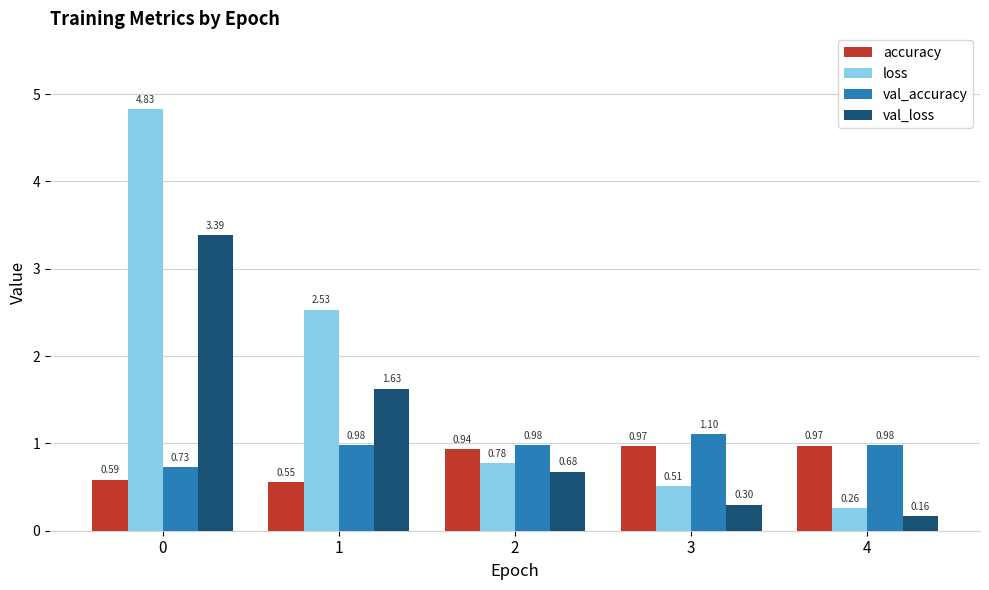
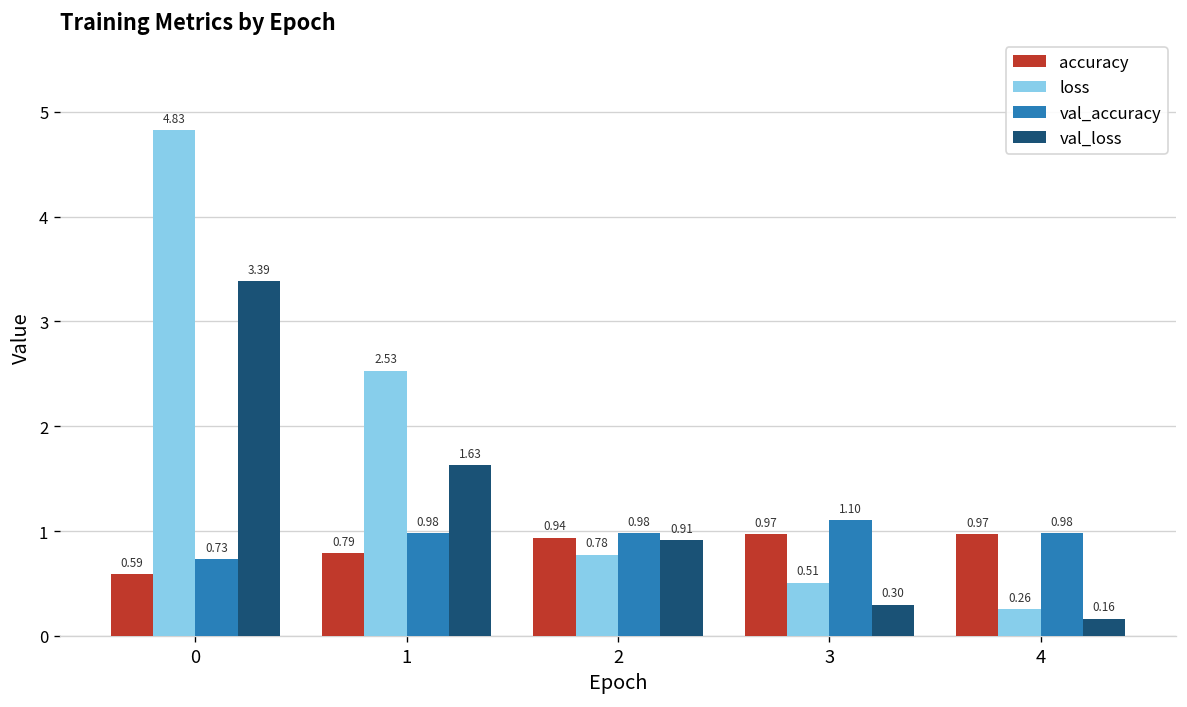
  {
    "accuracy": {
      "0": 0.59,
-     "1": 0.55,
+     "1": 0.79,
      "2": 0.94,
      "3": 0.97,
      "4": 0.97
    },
    "loss": {
      "0": 4.83,
      "1": 2.53,
      "2": 0.78,
      "3": 0.51,
      "4": 0.26
    },
    "val_accuracy": {
      "0": 0.73,
      "1": 0.98,
      "2": 0.98,
      "3": 1.10,
      "4": 0.98
    },
    "val_loss": {
      "0": 3.39,
      "1": 1.63,
-     "2": 0.68,
+     "2": 0.91,
      "3": 0.30,
      "4": 0.16
    }
  }
